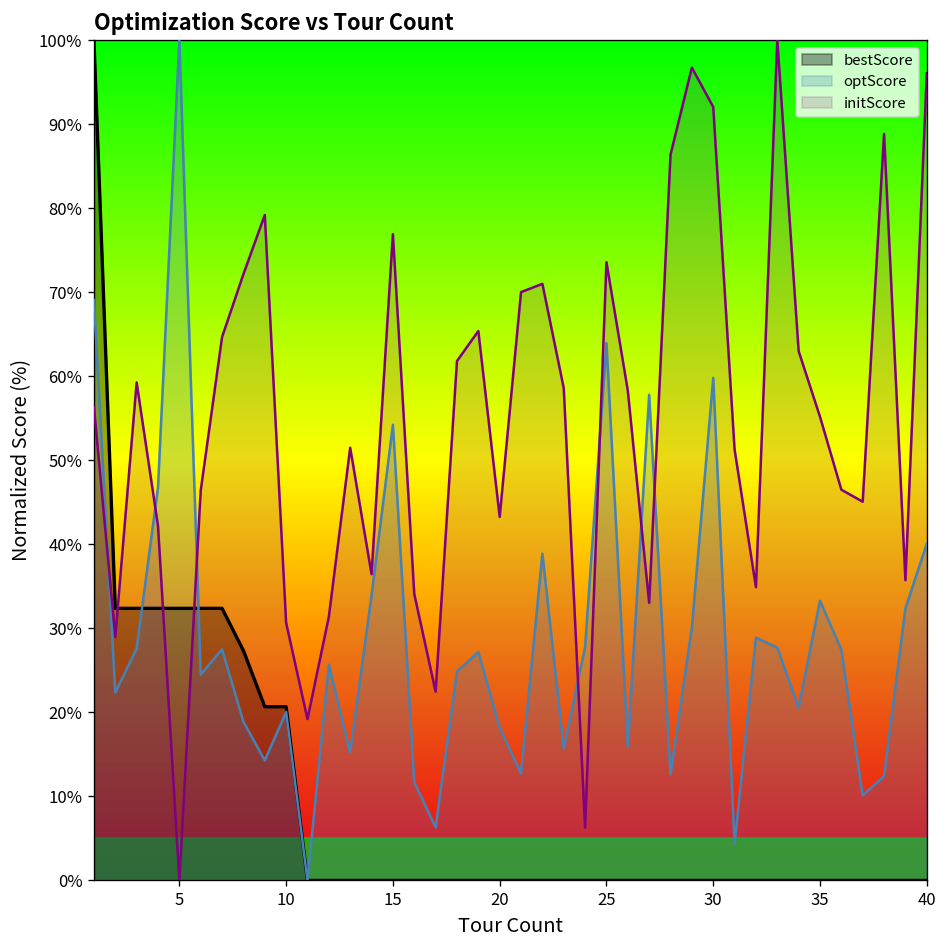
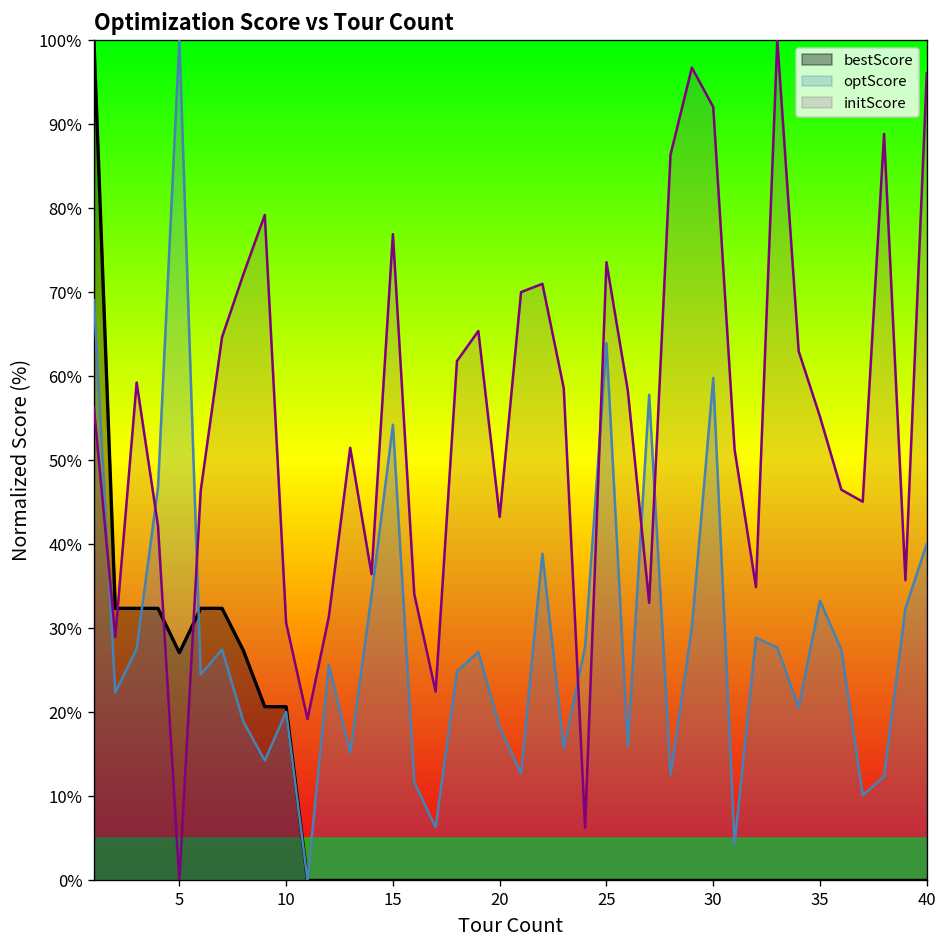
  {
    "bestScore": {
-     "5": "32%",
+     "5": "27%",
      "10": "21%"
    }
  }
